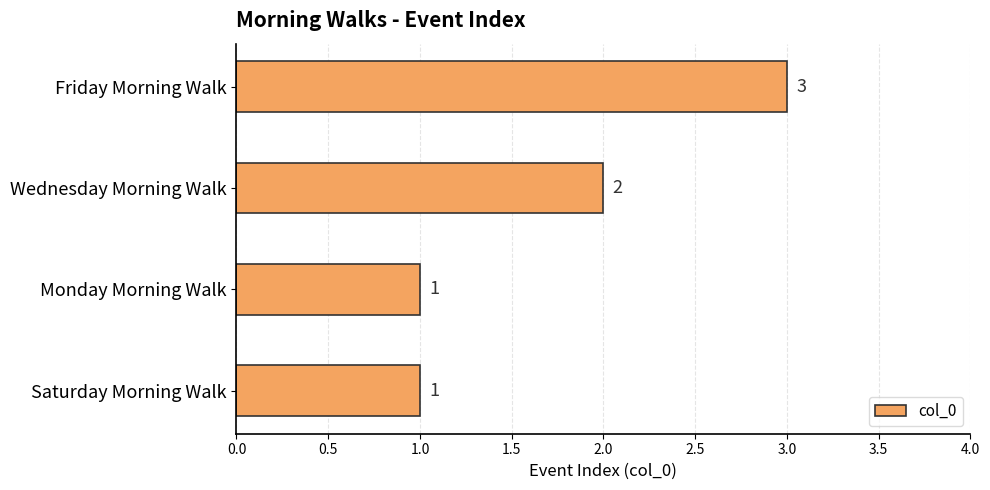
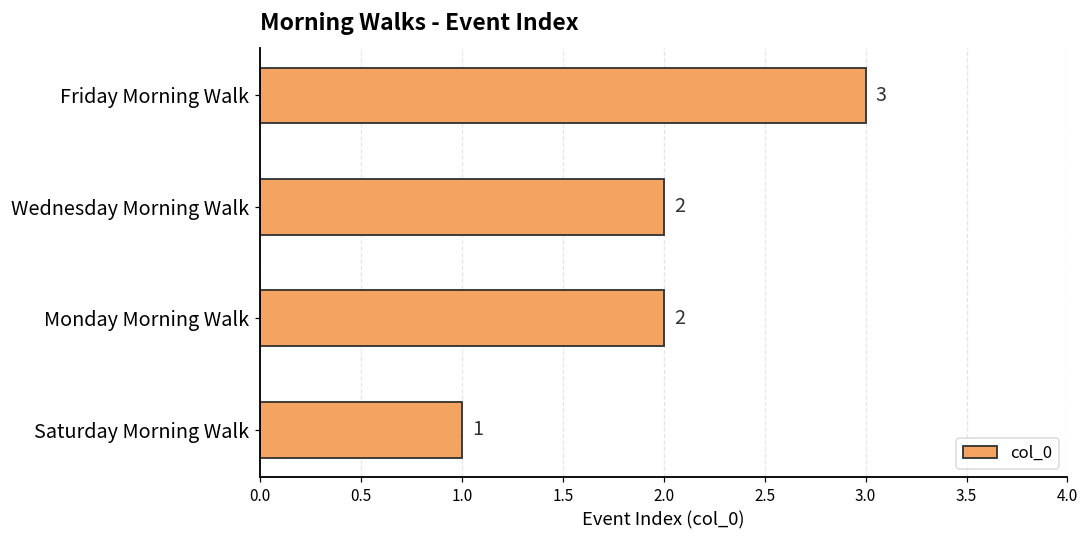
  {
    "Friday Morning Walk": 3,
    "Wednesday Morning Walk": 2,
-   "Monday Morning Walk": 1,
+   "Monday Morning Walk": 2,
    "Saturday Morning Walk": 1
  }
